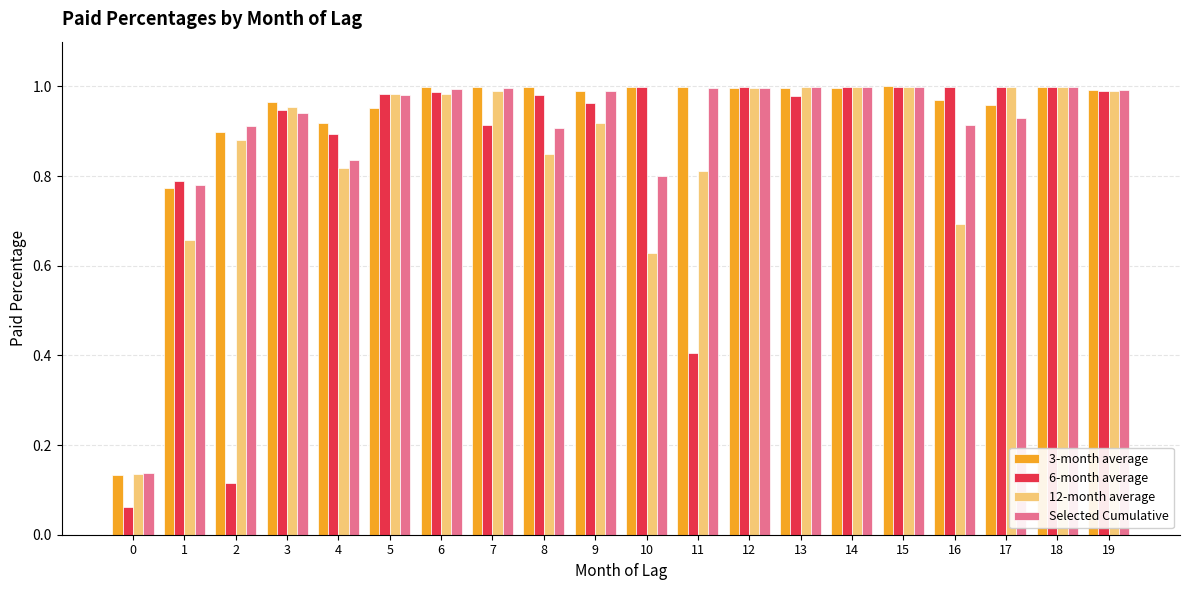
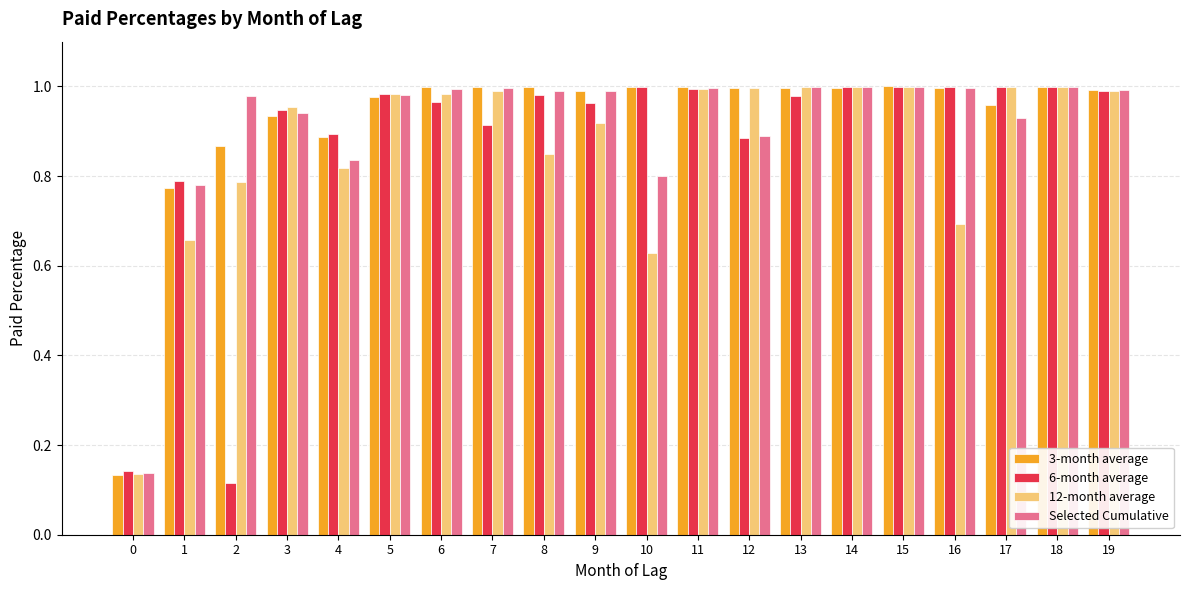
  {
    "3-month average": {
      "0": 0.13,
      "1": 0.77,
-     "2": 0.90,
-     "3": 0.96,
-     "4": 0.92,
-     "5": 0.95,
+     "2": 0.87,
+     "3": 0.93,
+     "4": 0.89,
+     "5": 0.98,
      "6": 1.00,
      "7": 1.00,
      "8": 1.00,
      "9": 0.99,
      "10": 1.00,
      "11": 1.00,
      "12": 1.00,
      "13": 1.00,
      "14": 1.00,
      "15": 1.00,
-     "16": 0.97,
+     "16": 1.00,
      "17": 0.96,
      "18": 1.00,
      "19": 0.99
    },
    "6-month average": {
-     "0": 0.06,
+     "0": 0.14,
      "1": 0.79,
      "2": 0.12,
      "3": 0.95,
      "4": 0.89,
      "5": 0.98,
-     "6": 0.99,
+     "6": 0.97,
      "7": 0.91,
      "8": 0.98,
      "9": 0.96,
      "10": 1.00,
-     "11": 0.41,
-     "12": 1.00,
+     "11": 0.99,
+     "12": 0.89,
      "13": 0.98,
      "14": 1.00,
      "15": 1.00,
      "16": 1.00,
      "17": 1.00,
      "18": 1.00,
      "19": 0.99
    },
    "12-month average": {
      "0": 0.13,
      "1": 0.66,
-     "2": 0.88,
+     "2": 0.79,
      "3": 0.95,
      "4": 0.82,
      "5": 0.98,
      "6": 0.98,
      "7": 0.99,
      "8": 0.85,
      "9": 0.92,
      "10": 0.63,
-     "11": 0.81,
+     "11": 0.99,
      "12": 1.00,
      "13": 1.00,
      "14": 1.00,
      "15": 1.00,
      "16": 0.69,
      "17": 1.00,
      "18": 1.00,
      "19": 0.99
    },
    "Selected Cumulative": {
      "0": 0.14,
      "1": 0.78,
-     "2": 0.91,
+     "2": 0.98,
      "3": 0.94,
      "4": 0.83,
      "5": 0.98,
      "6": 0.99,
      "7": 1.00,
-     "8": 0.91,
+     "8": 0.99,
      "9": 0.99,
      "10": 0.80,
      "11": 1.00,
-     "12": 1.00,
+     "12": 0.89,
      "13": 1.00,
      "14": 1.00,
      "15": 1.00,
-     "16": 0.91,
+     "16": 1.00,
      "17": 0.93,
      "18": 1.00,
      "19": 0.99
    }
  }
